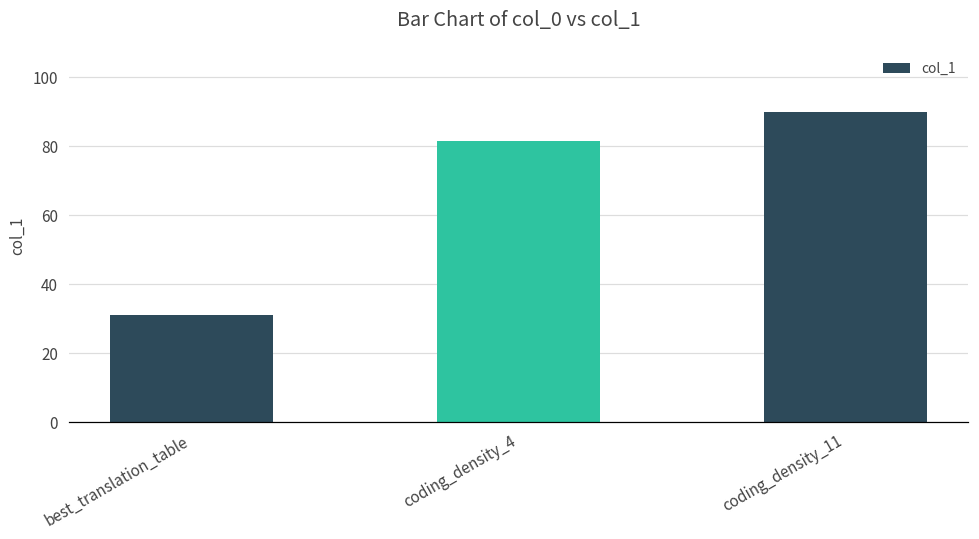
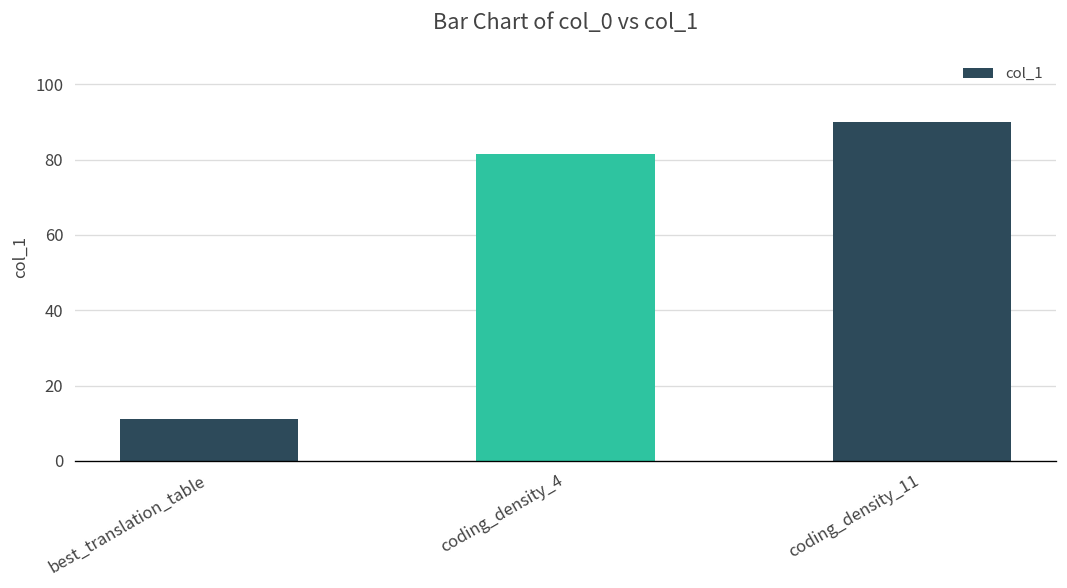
  {
-   "best_translation_table": 31,
+   "best_translation_table": 11,
    "coding_density_4": 82,
    "coding_density_11": 90
  }
